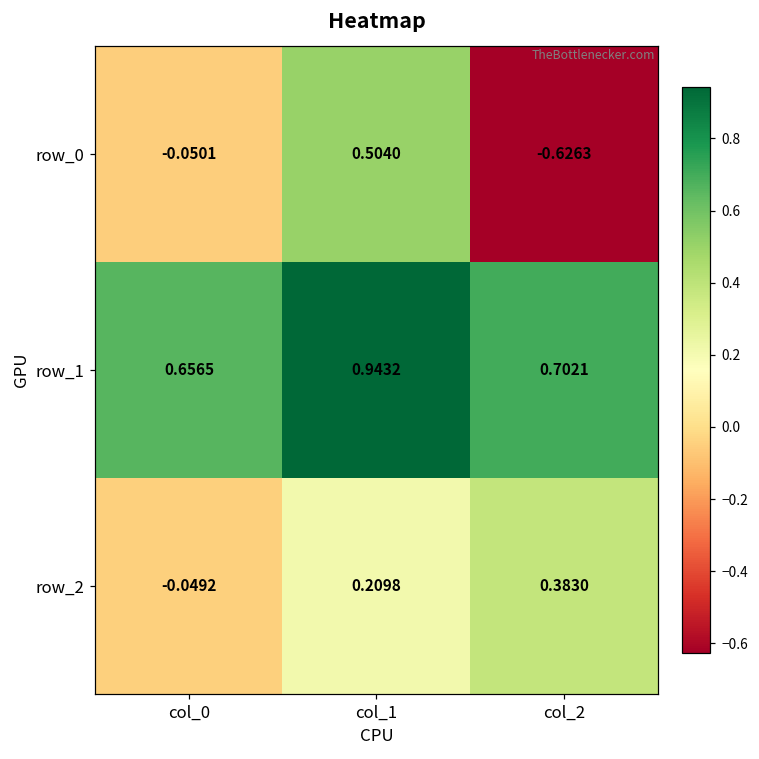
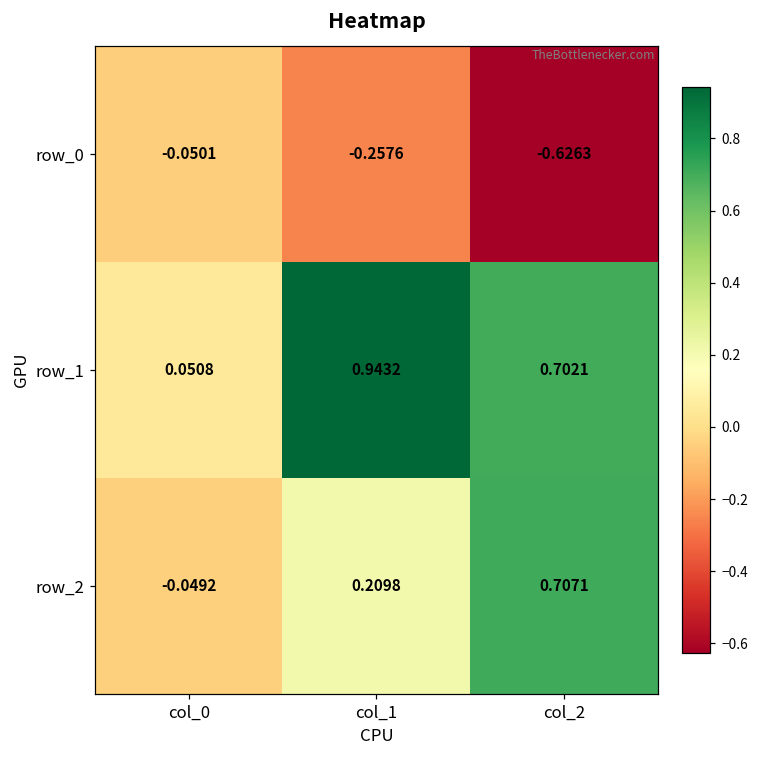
  {
    "row_0": {
      "col_0": -0.0501,
-     "col_1": 0.5040
+     "col_1": -0.2576
    },
    "row_1": {
-     "col_0": 0.6565,
+     "col_0": 0.0508,
      "col_1": 0.9432,
      "col_2": 0.7021
    },
    "row_2": {
      "col_0": -0.0492,
      "col_1": 0.2098,
-     "col_2": 0.3830
+     "col_2": 0.7071
    }
  }
